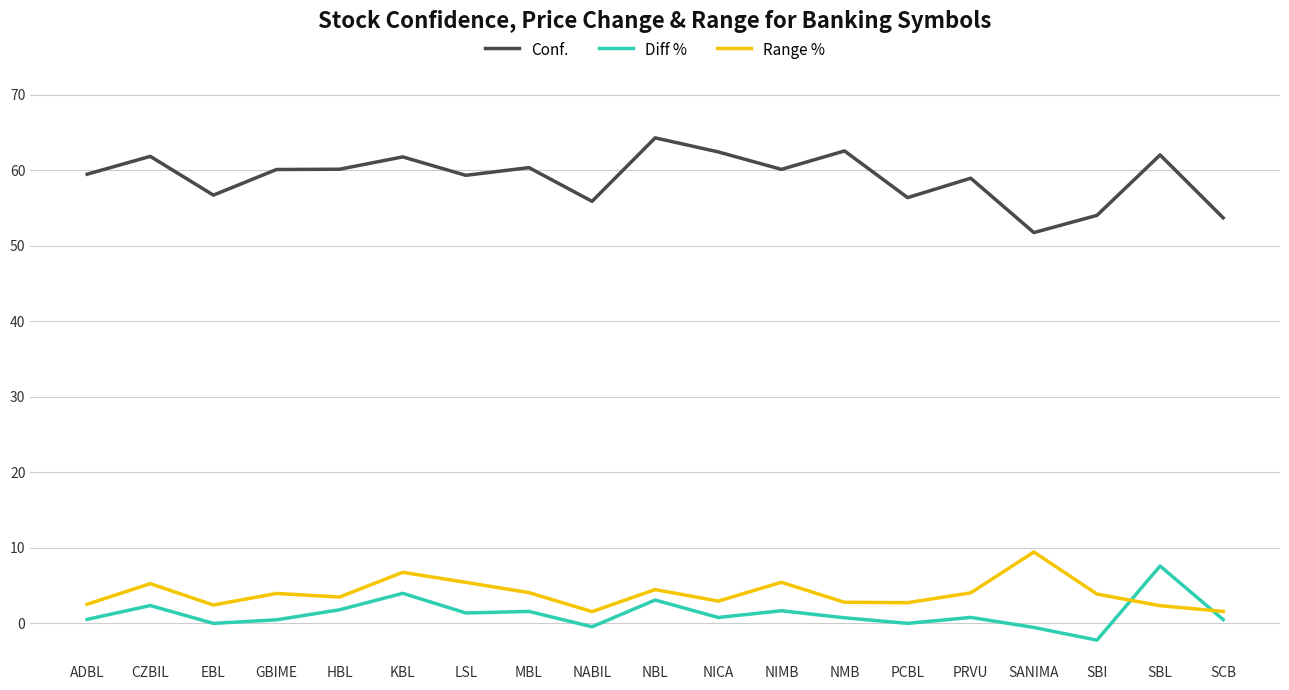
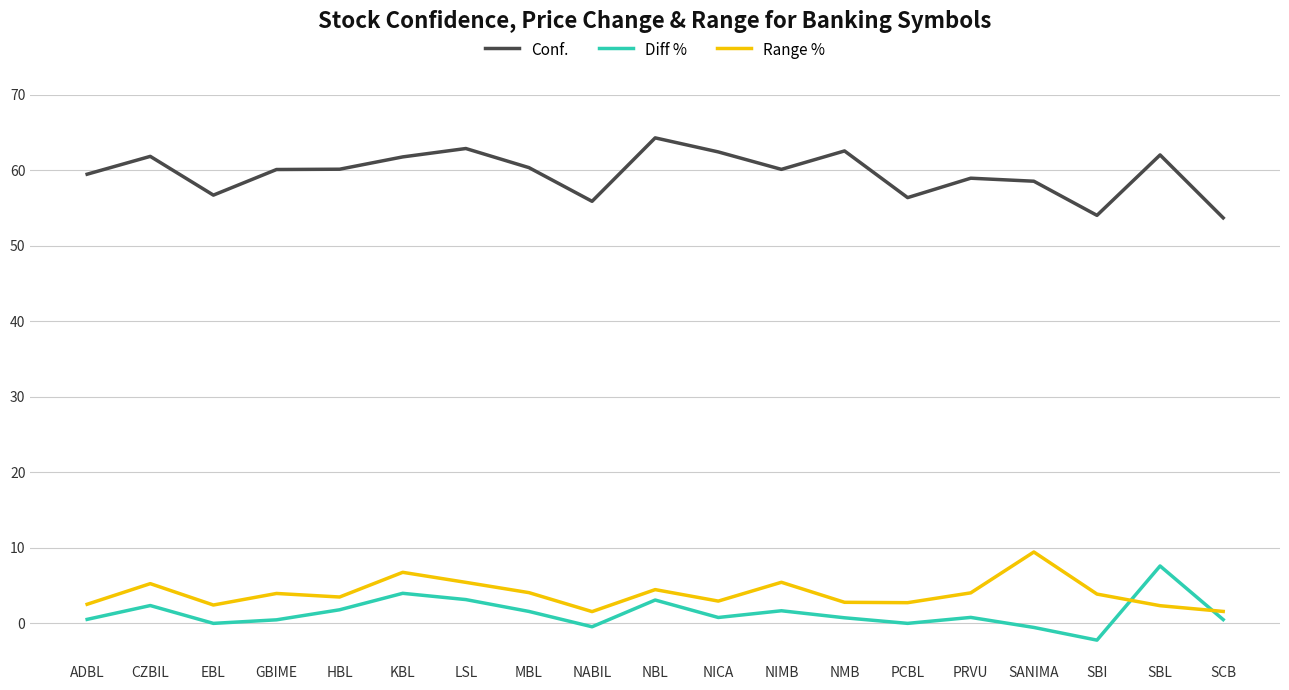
  {
    "Conf.": {
      "ADBL": 59,
      "CZBIL": 62,
      "EBL": 57,
      "GBIME": 60,
      "HBL": 60,
      "KBL": 62,
-     "LSL": 59,
+     "LSL": 63,
      "MBL": 60,
      "NABIL": 56,
      "NBL": 64,
      "NICA": 62,
      "NIMB": 60,
      "NMB": 63,
      "PCBL": 56,
      "PRVU": 59,
-     "SANIMA": 52,
+     "SANIMA": 59,
      "SBI": 54,
      "SBL": 62,
      "SCB": 54
    },
    "Diff %": {
      "ADBL": 1,
      "CZBIL": 2,
      "EBL": 0,
      "GBIME": 0,
      "HBL": 2,
      "KBL": 4,
-     "LSL": 1,
+     "LSL": 3,
      "MBL": 2,
      "NABIL": 0,
      "NBL": 3,
      "NICA": 1,
      "NIMB": 2,
      "NMB": 1,
      "PCBL": 0,
      "PRVU": 1,
      "SANIMA": -1,
      "SBI": -2,
      "SBL": 8,
      "SCB": 1
    },
    "Range %": {
      "ADBL": 3,
      "CZBIL": 5,
      "EBL": 2,
      "GBIME": 4,
      "HBL": 3,
      "KBL": 7,
      "LSL": 5,
      "MBL": 4,
      "NABIL": 2,
      "NBL": 4,
      "NICA": 3,
      "NIMB": 5,
      "NMB": 3,
      "PCBL": 3,
      "PRVU": 4,
      "SANIMA": 9,
      "SBI": 4,
      "SBL": 2,
      "SCB": 2
    }
  }
